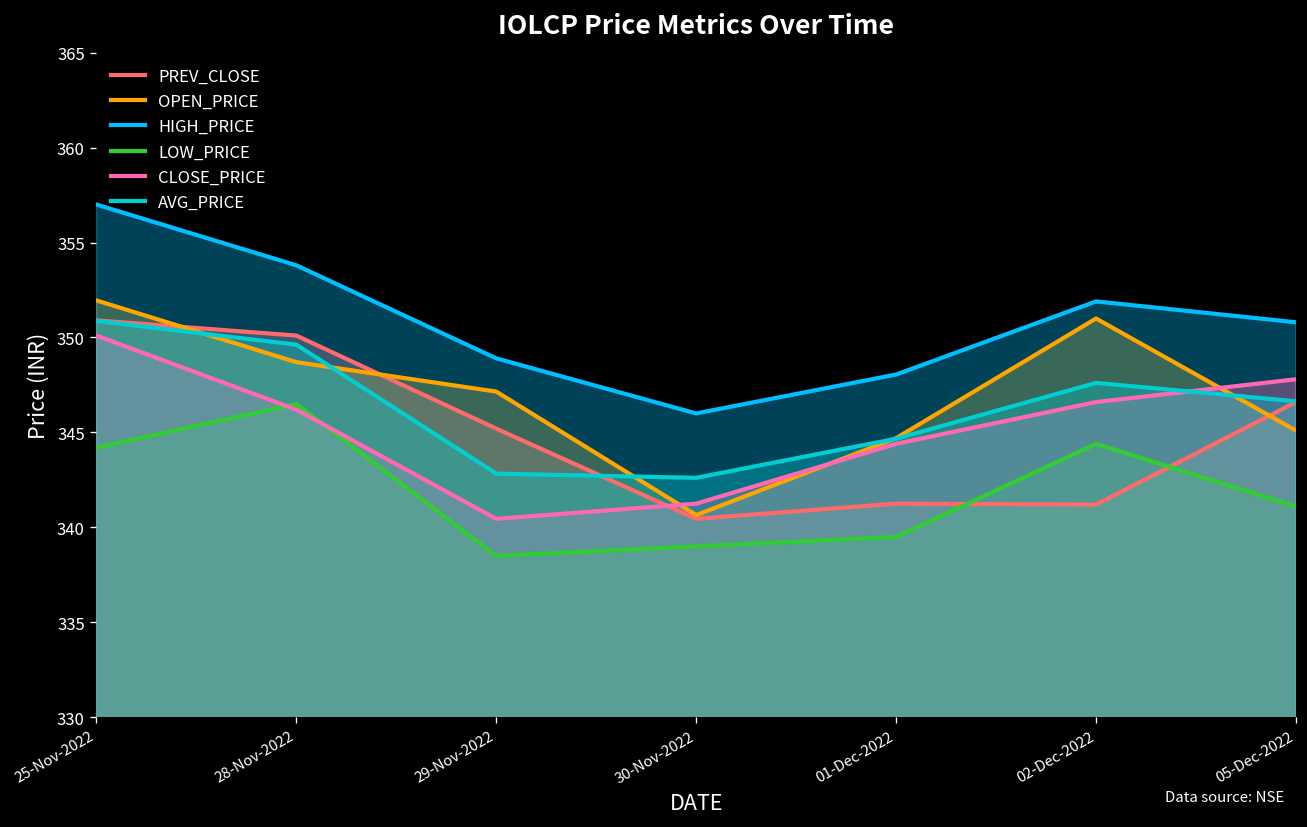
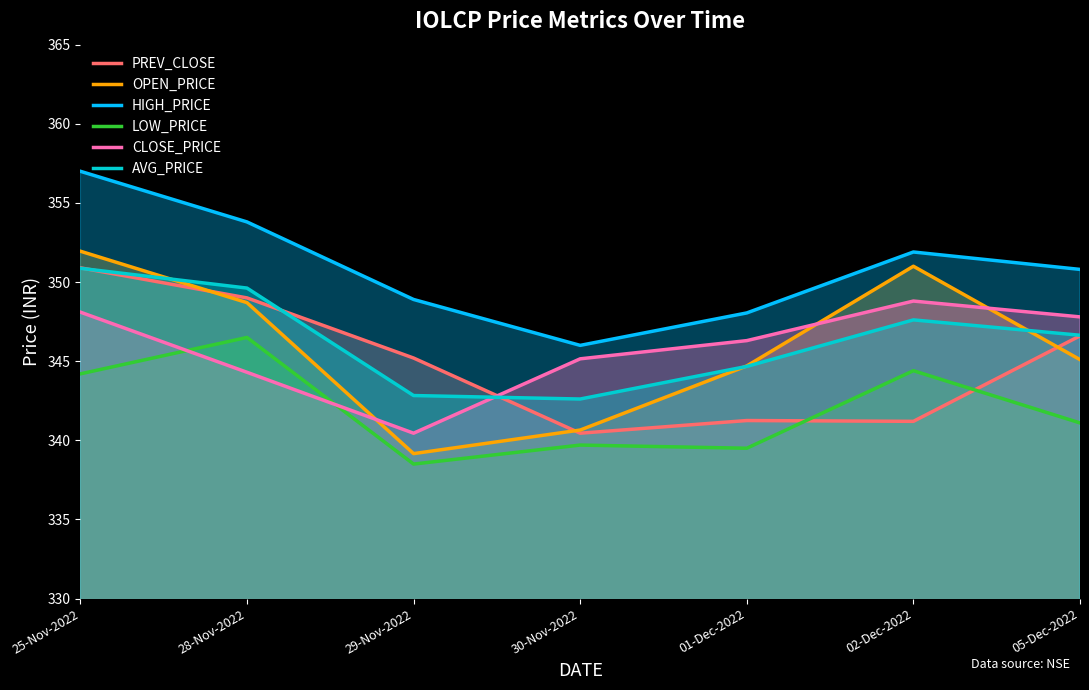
  {
    "PREV_CLOSE": {
-     "28-Nov-2022": 350.1,
+     "28-Nov-2022": 349.0,
      "29-Nov-2022": 345.2,
      "30-Nov-2022": 340.5,
      "01-Dec-2022": 341.3,
      "02-Dec-2022": 341.2
    },
    "OPEN_PRICE": {
      "25-Nov-2022": 352.0,
      "28-Nov-2022": 348.7,
-     "29-Nov-2022": 347.2,
+     "29-Nov-2022": 339.2,
      "30-Nov-2022": 340.7,
      "02-Dec-2022": 351.0,
      "05-Dec-2022": 345.1
    },
    "LOW_PRICE": {
      "25-Nov-2022": 344.2,
      "28-Nov-2022": 346.5,
      "29-Nov-2022": 338.5,
-     "30-Nov-2022": 339.0,
+     "30-Nov-2022": 339.7,
      "01-Dec-2022": 339.5,
      "02-Dec-2022": 344.4,
      "05-Dec-2022": 341.1
    },
    "CLOSE_PRICE": {
-     "25-Nov-2022": 350.1,
-     "28-Nov-2022": 346.2,
+     "25-Nov-2022": 348.1,
+     "28-Nov-2022": 344.3,
      "29-Nov-2022": 340.5,
-     "30-Nov-2022": 341.3,
-     "01-Dec-2022": 344.4,
-     "02-Dec-2022": 346.6,
+     "30-Nov-2022": 345.2,
+     "01-Dec-2022": 346.3,
+     "02-Dec-2022": 348.8,
      "05-Dec-2022": 347.8
    }
  }
